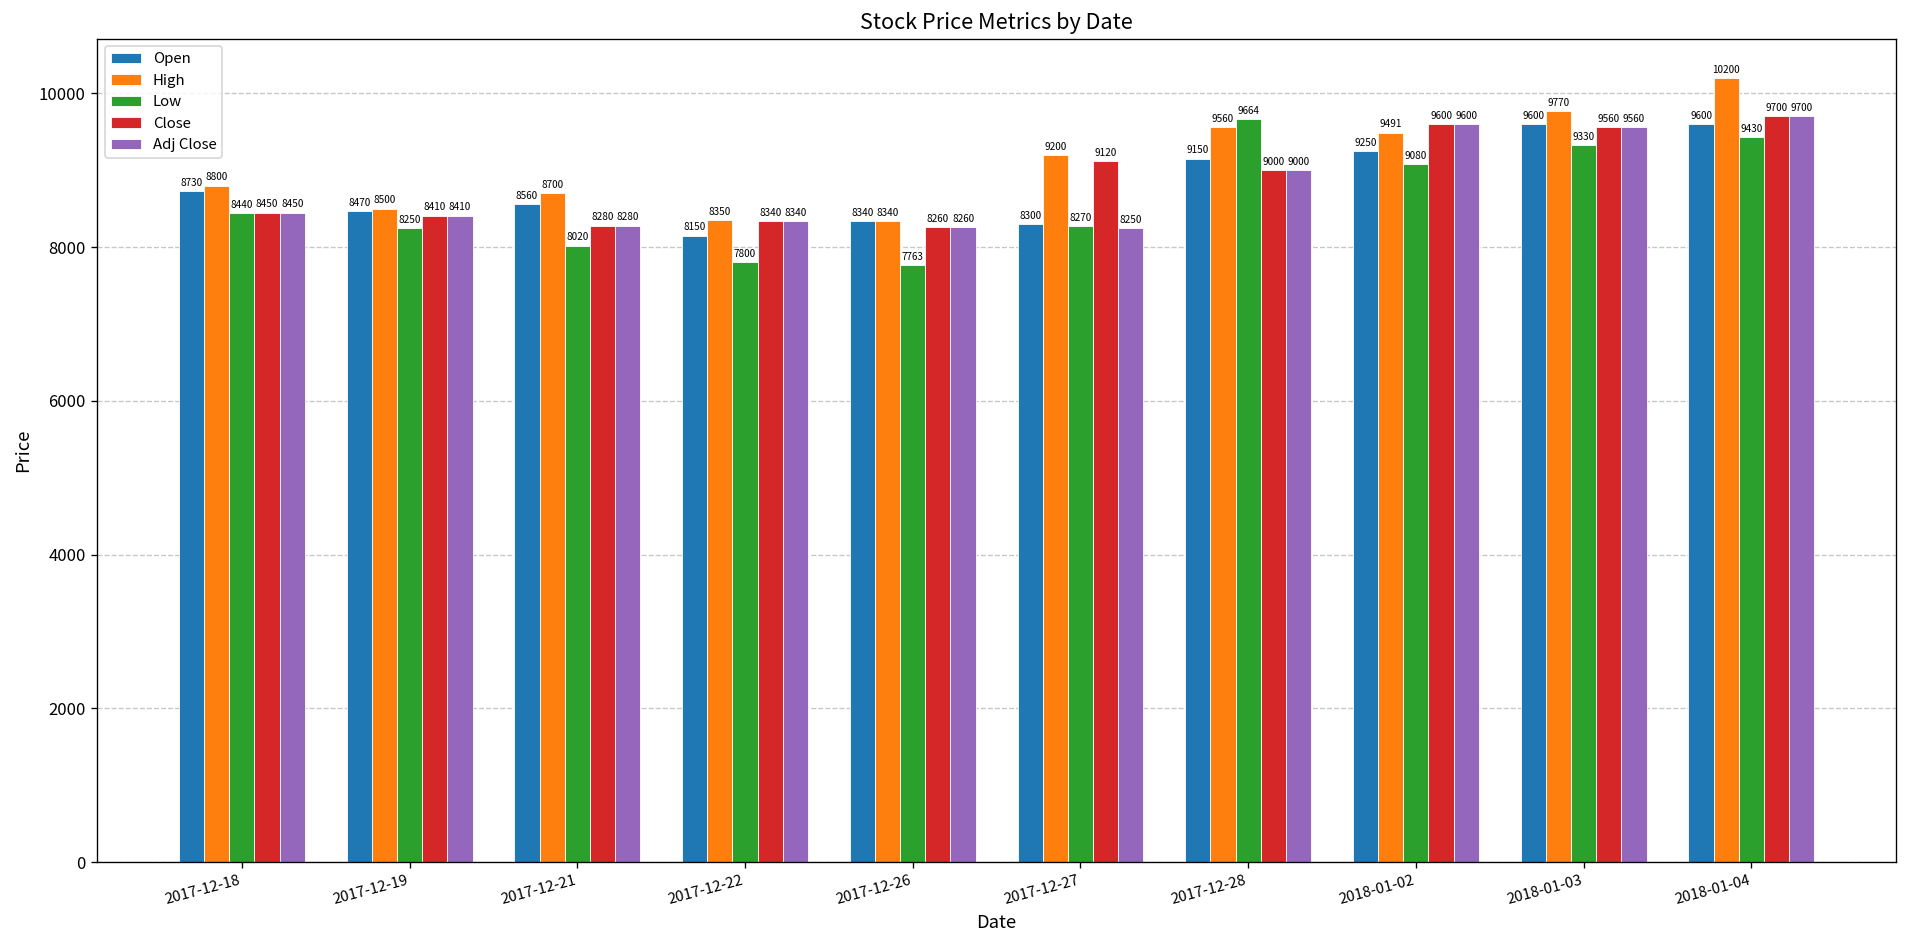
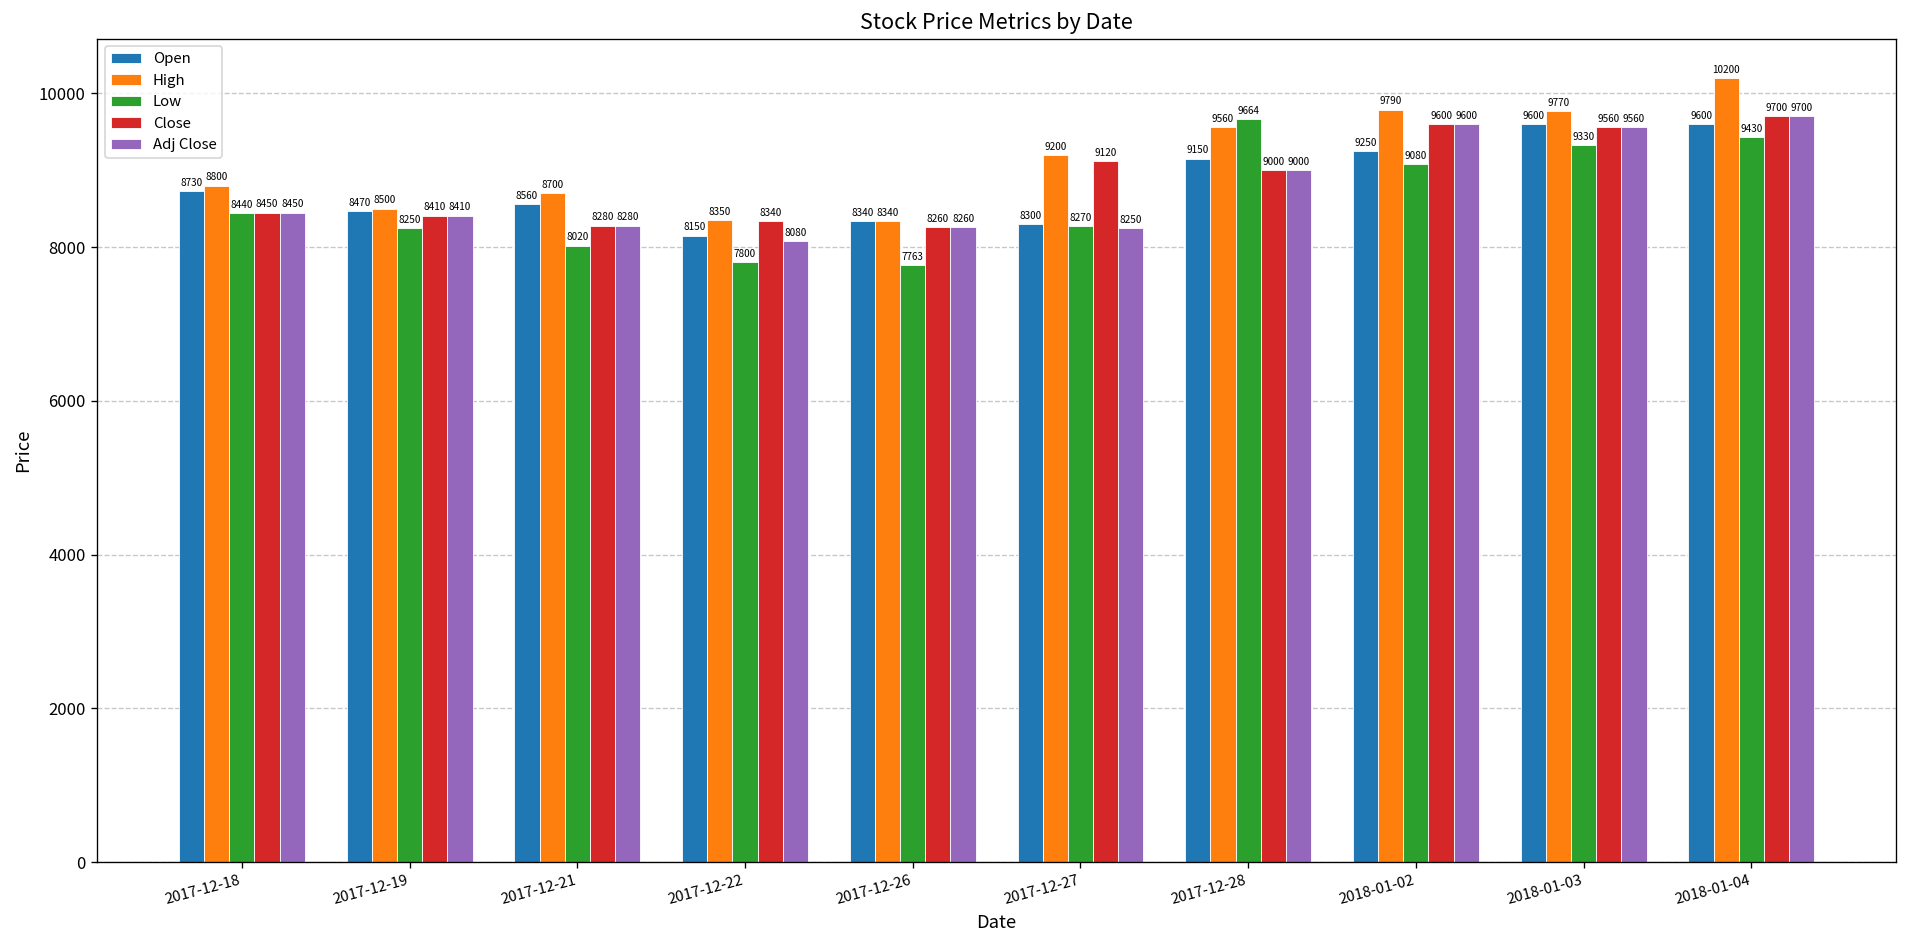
  {
    "Open": {
      "2017-12-18": 8730,
      "2017-12-19": 8470,
      "2017-12-21": 8560,
      "2017-12-22": 8150,
      "2017-12-26": 8340,
      "2017-12-27": 8300,
      "2017-12-28": 9150,
      "2018-01-02": 9250,
      "2018-01-03": 9600,
      "2018-01-04": 9600
    },
    "High": {
      "2017-12-18": 8800,
      "2017-12-19": 8500,
      "2017-12-21": 8700,
      "2017-12-22": 8350,
      "2017-12-26": 8340,
      "2017-12-27": 9200,
      "2017-12-28": 9560,
-     "2018-01-02": 9491,
+     "2018-01-02": 9790,
      "2018-01-03": 9770,
      "2018-01-04": 10200
    },
    "Low": {
      "2017-12-18": 8440,
      "2017-12-19": 8250,
      "2017-12-21": 8020,
      "2017-12-22": 7800,
      "2017-12-26": 7763,
      "2017-12-27": 8270,
      "2017-12-28": 9664,
      "2018-01-02": 9080,
      "2018-01-03": 9330,
      "2018-01-04": 9430
    },
    "Close": {
      "2017-12-18": 8450,
      "2017-12-19": 8410,
      "2017-12-21": 8280,
      "2017-12-22": 8340,
      "2017-12-26": 8260,
      "2017-12-27": 9120,
      "2017-12-28": 9000,
      "2018-01-02": 9600,
      "2018-01-03": 9560,
      "2018-01-04": 9700
    },
    "Adj Close": {
      "2017-12-18": 8450,
      "2017-12-19": 8410,
      "2017-12-21": 8280,
-     "2017-12-22": 8340,
+     "2017-12-22": 8080,
      "2017-12-26": 8260,
      "2017-12-27": 8250,
      "2017-12-28": 9000,
      "2018-01-02": 9600,
      "2018-01-03": 9560,
      "2018-01-04": 9700
    }
  }
